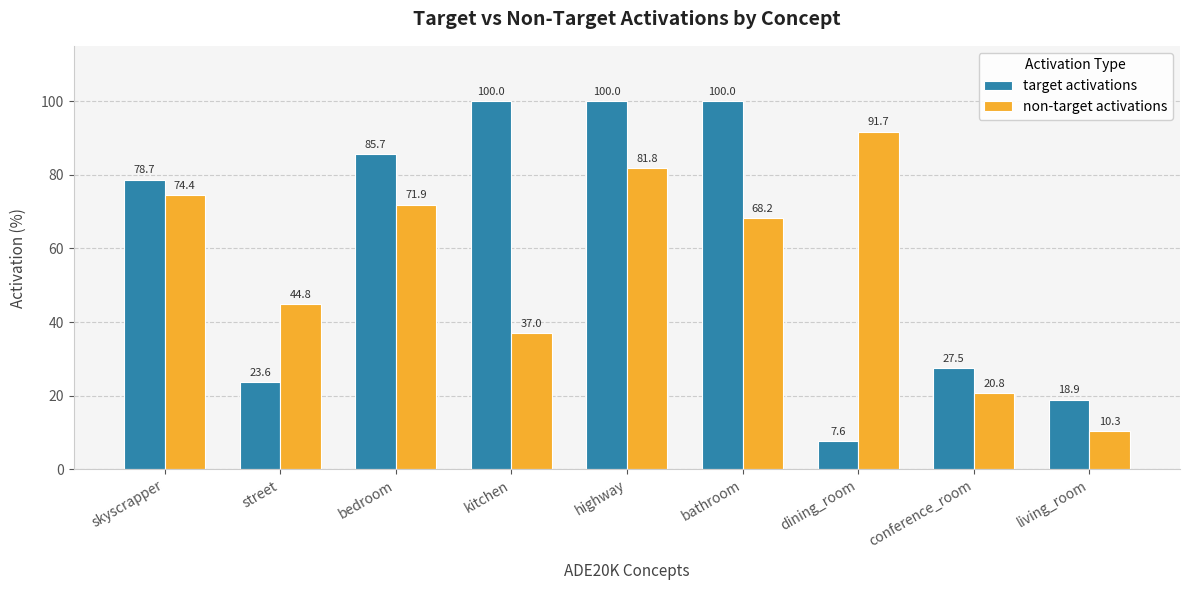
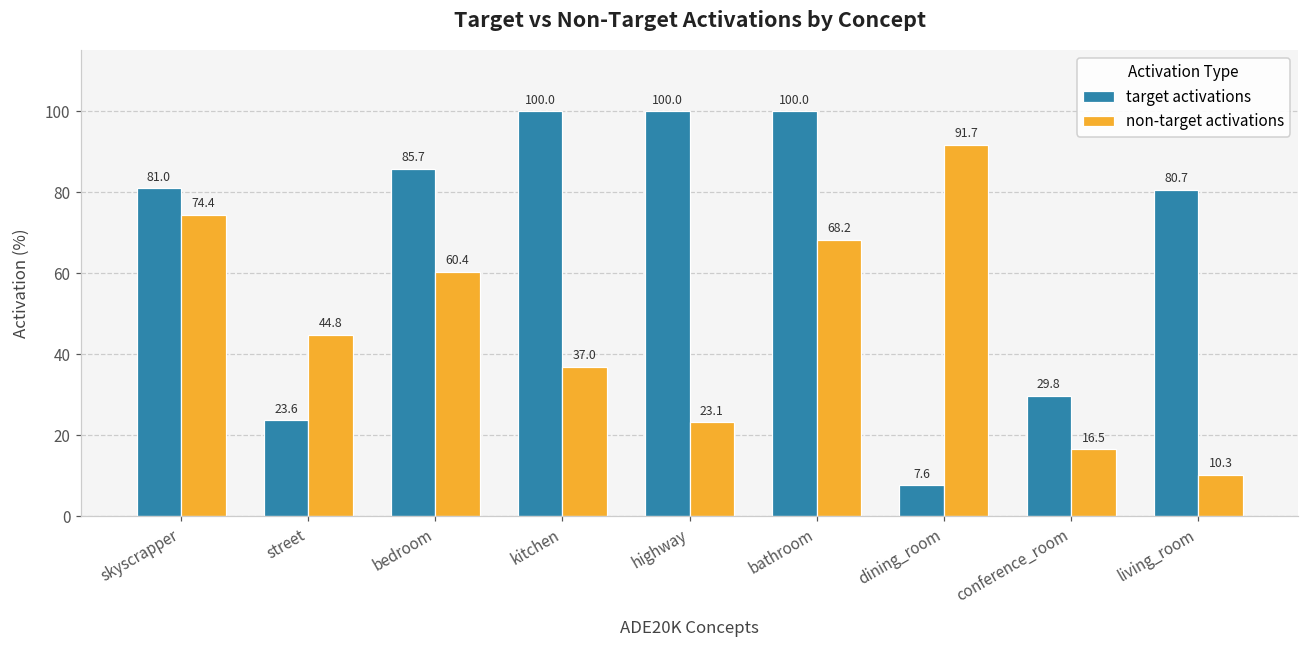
  {
    "target activations": {
-     "skyscrapper": 78.7,
+     "skyscrapper": 81.0,
      "street": 23.6,
      "bedroom": 85.7,
      "kitchen": 100.0,
      "highway": 100.0,
      "bathroom": 100.0,
      "dining_room": 7.6,
-     "conference_room": 27.5,
-     "living_room": 18.9
+     "conference_room": 29.8,
+     "living_room": 80.7
    },
    "non-target activations": {
      "skyscrapper": 74.4,
      "street": 44.8,
-     "bedroom": 71.9,
+     "bedroom": 60.4,
      "kitchen": 37.0,
-     "highway": 81.8,
+     "highway": 23.1,
      "bathroom": 68.2,
      "dining_room": 91.7,
-     "conference_room": 20.8,
+     "conference_room": 16.5,
      "living_room": 10.3
    }
  }
